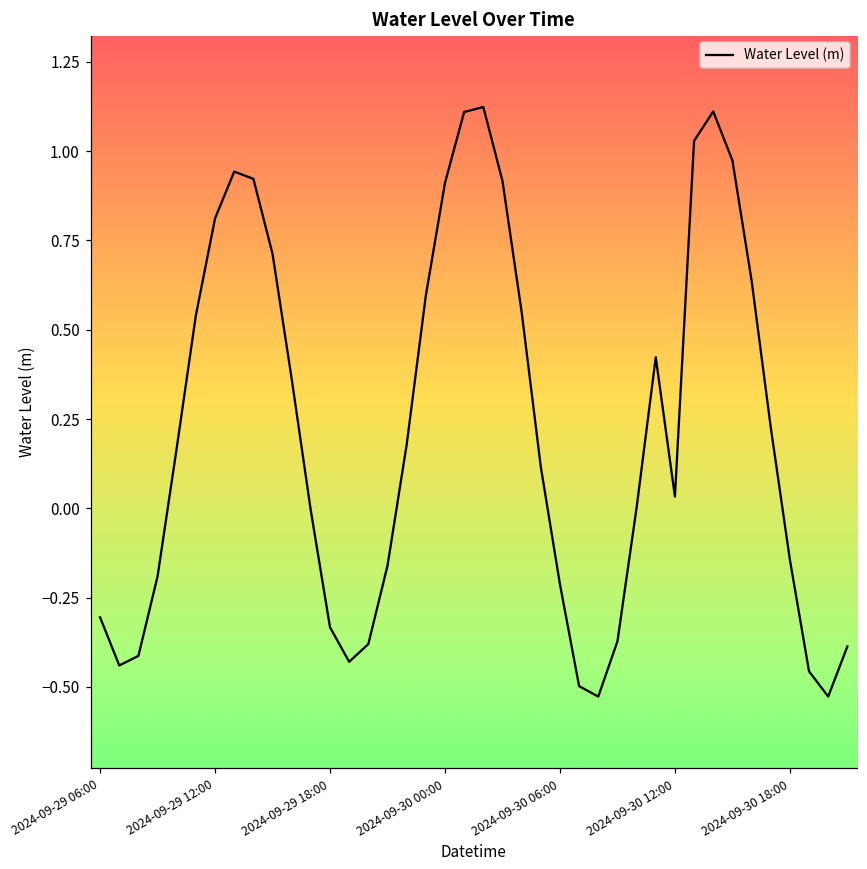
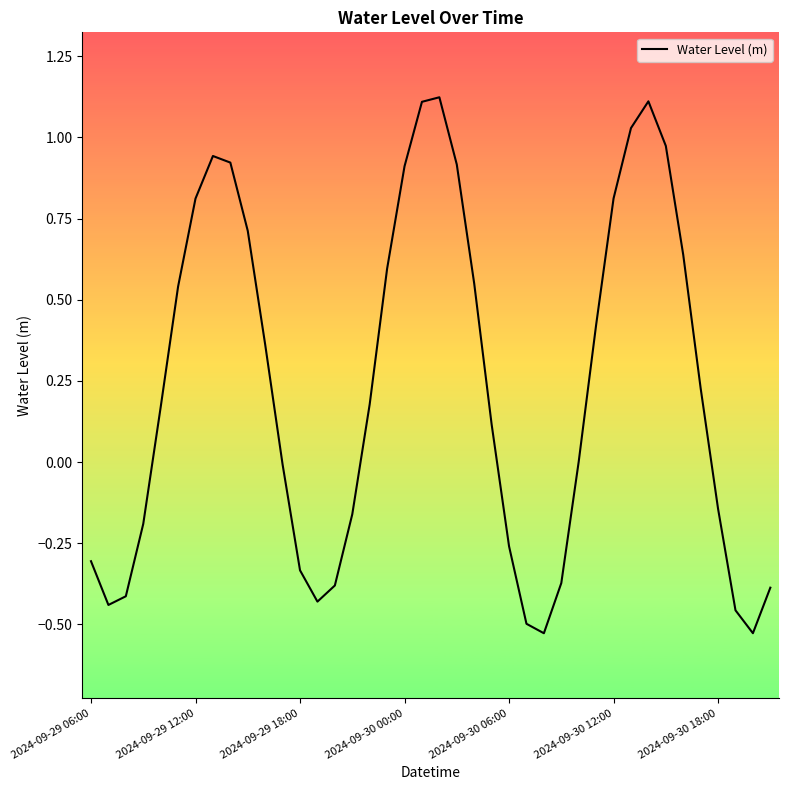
  {
    "2024-09-29 06:00": -0.31,
    "2024-09-29 12:00": 0.81,
    "2024-09-29 18:00": -0.33,
    "2024-09-30 00:00": 0.91,
-   "2024-09-30 06:00": -0.21,
-   "2024-09-30 12:00": 0.03,
+   "2024-09-30 06:00": -0.26,
+   "2024-09-30 12:00": 0.81,
    "2024-09-30 18:00": -0.14
  }
